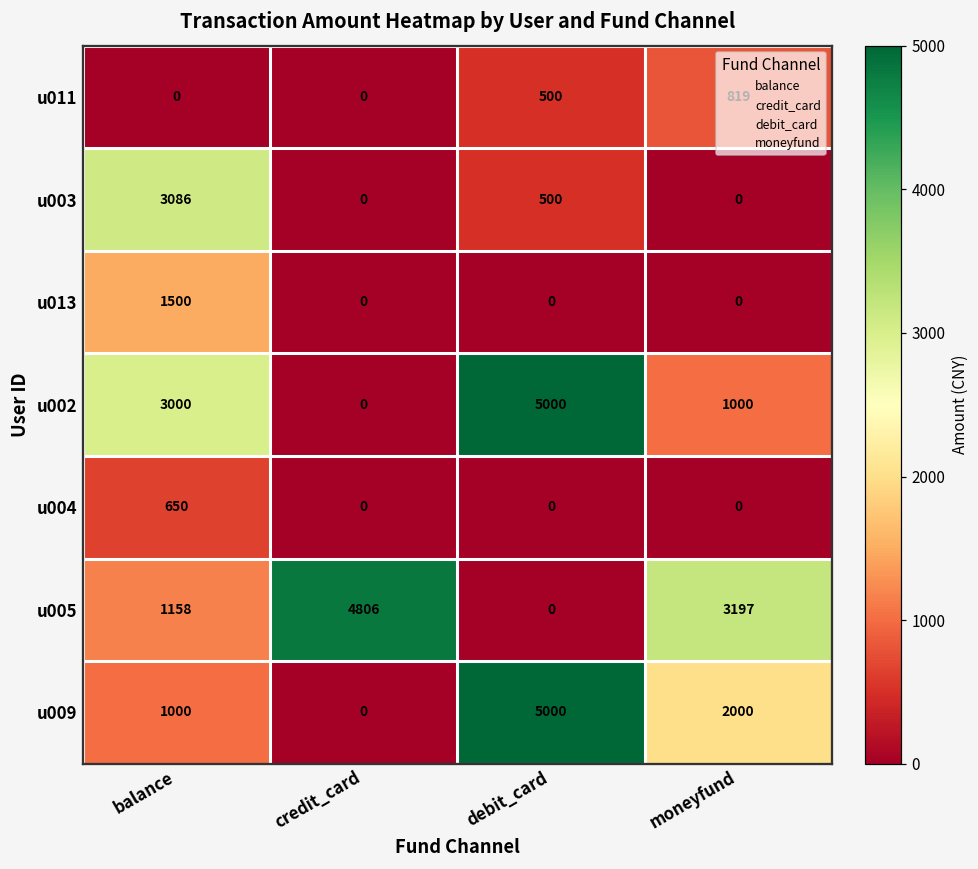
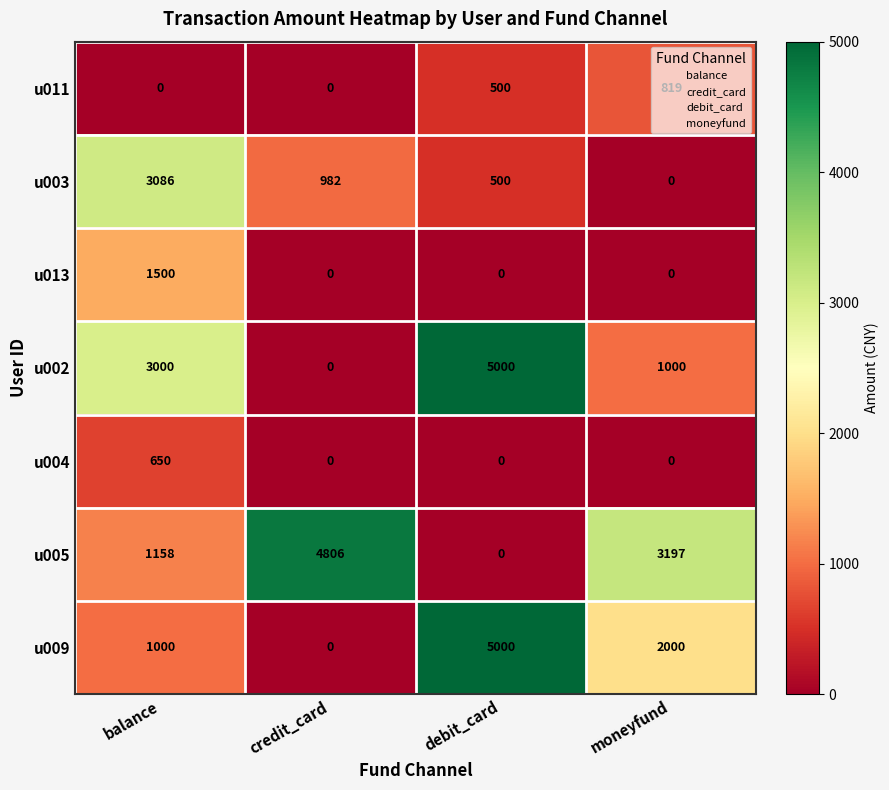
  {
    "u011": {
      "balance": 0,
      "credit_card": 0,
      "debit_card": 500
    },
    "u003": {
      "balance": 3086,
-     "credit_card": 0,
+     "credit_card": 982,
      "debit_card": 500,
      "moneyfund": 0
    },
    "u013": {
      "balance": 1500,
      "credit_card": 0,
      "debit_card": 0,
      "moneyfund": 0
    },
    "u002": {
      "balance": 3000,
      "credit_card": 0,
      "debit_card": 5000,
      "moneyfund": 1000
    },
    "u004": {
      "balance": 650,
      "credit_card": 0,
      "debit_card": 0,
      "moneyfund": 0
    },
    "u005": {
      "balance": 1158,
      "credit_card": 4806,
      "debit_card": 0,
      "moneyfund": 3197
    },
    "u009": {
      "balance": 1000,
      "credit_card": 0,
      "debit_card": 5000,
      "moneyfund": 2000
    }
  }
